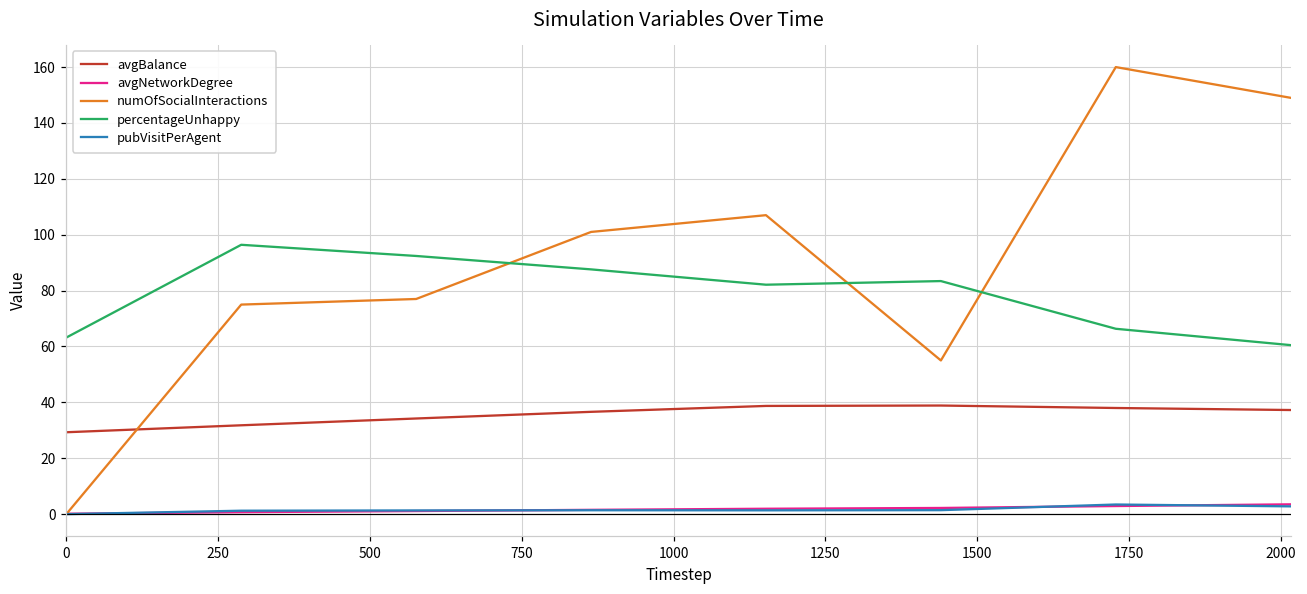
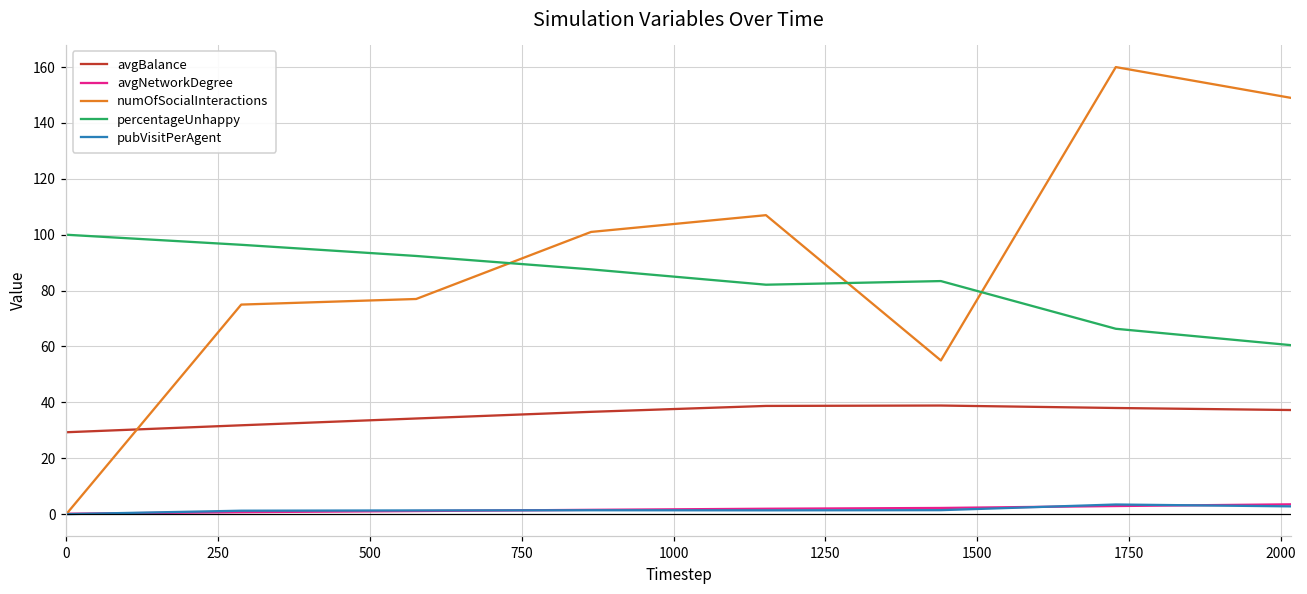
  {
    "avgBalance": {
      "0": 29
    },
    "percentageUnhappy": {
-     "0": 63
+     "0": 100
    }
  }
